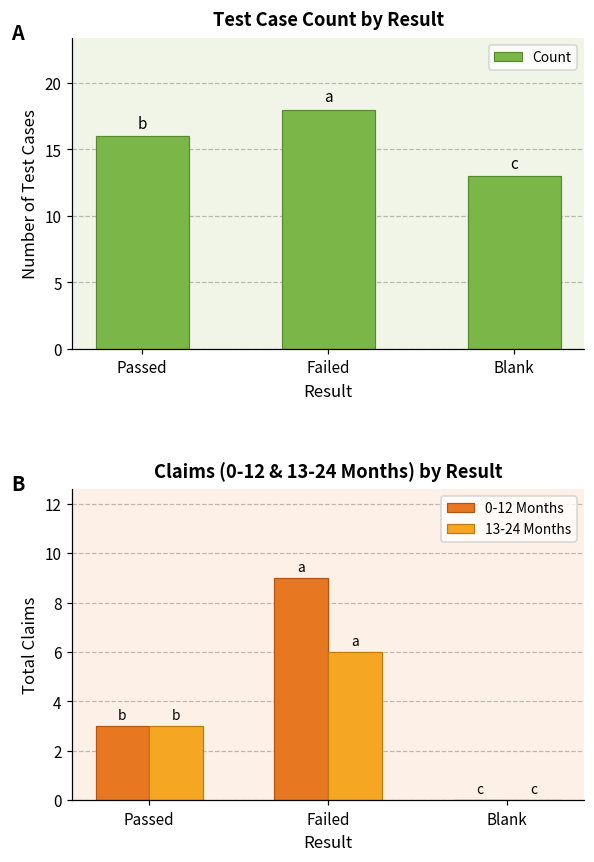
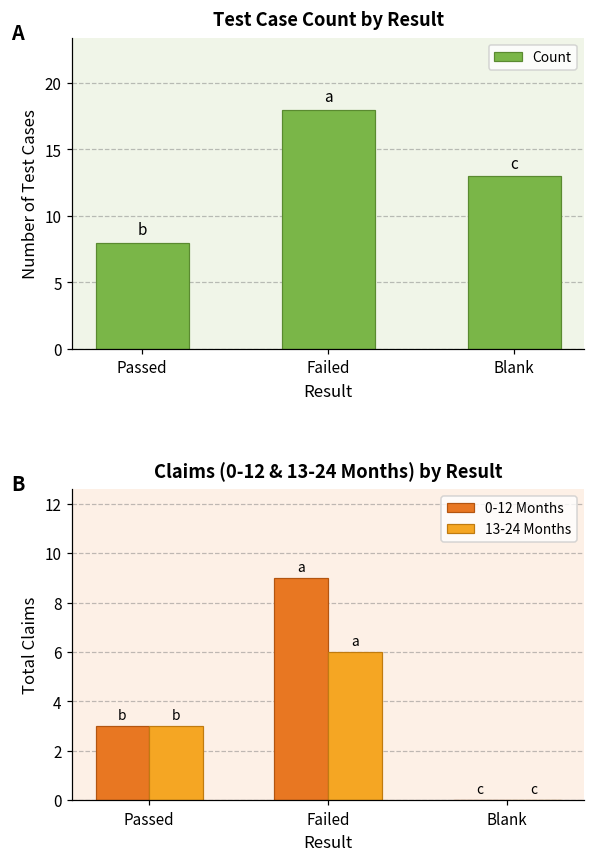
  {
    "Test Case Count by Result": {
-     "Passed": 16,
+     "Passed": 8,
      "Failed": 18,
      "Blank": 13
    }
  }
